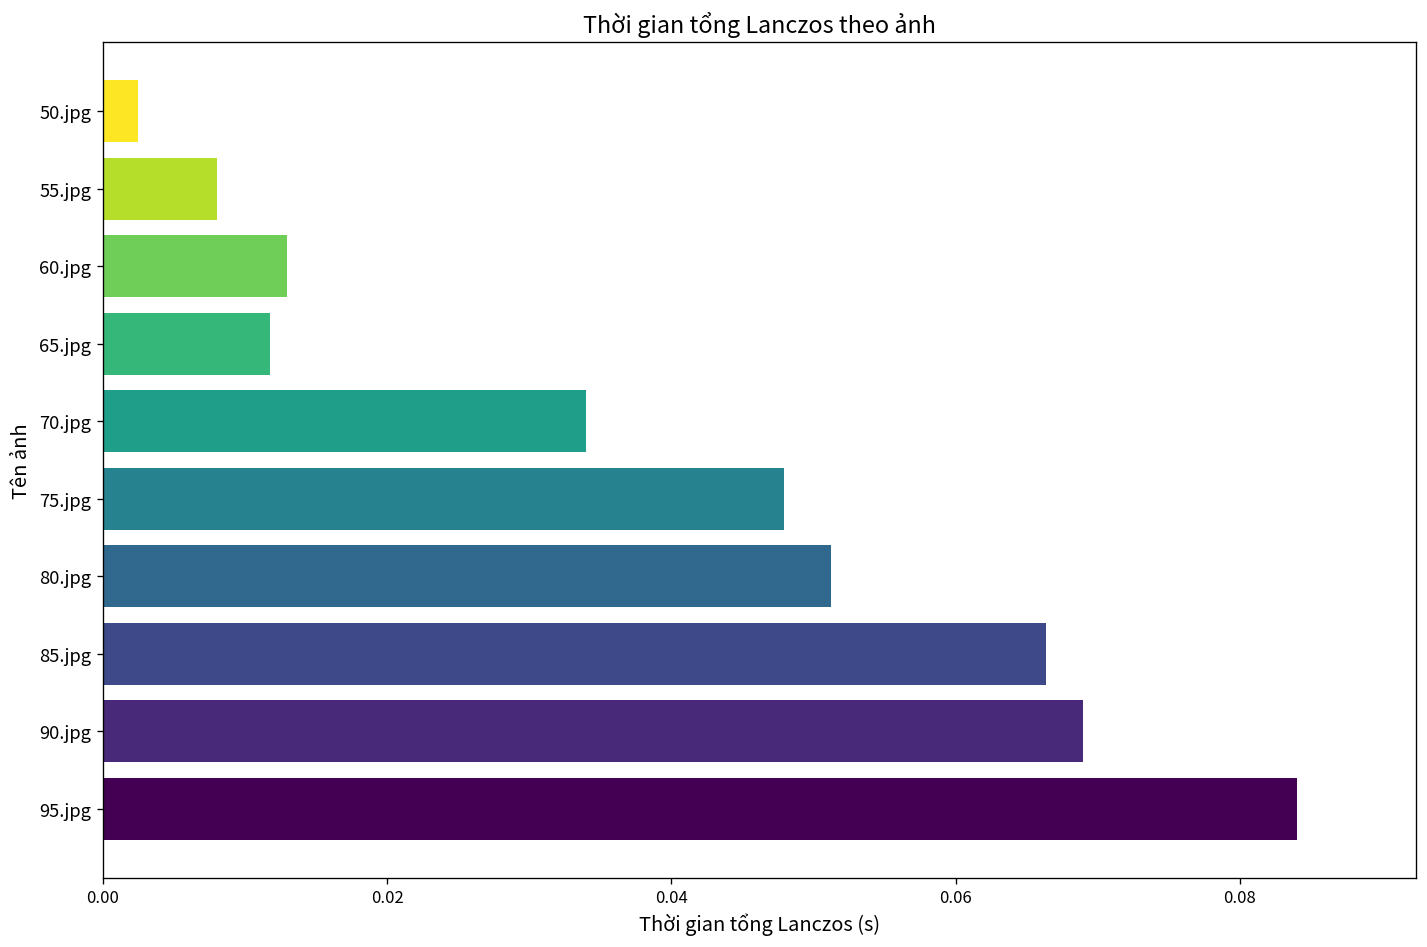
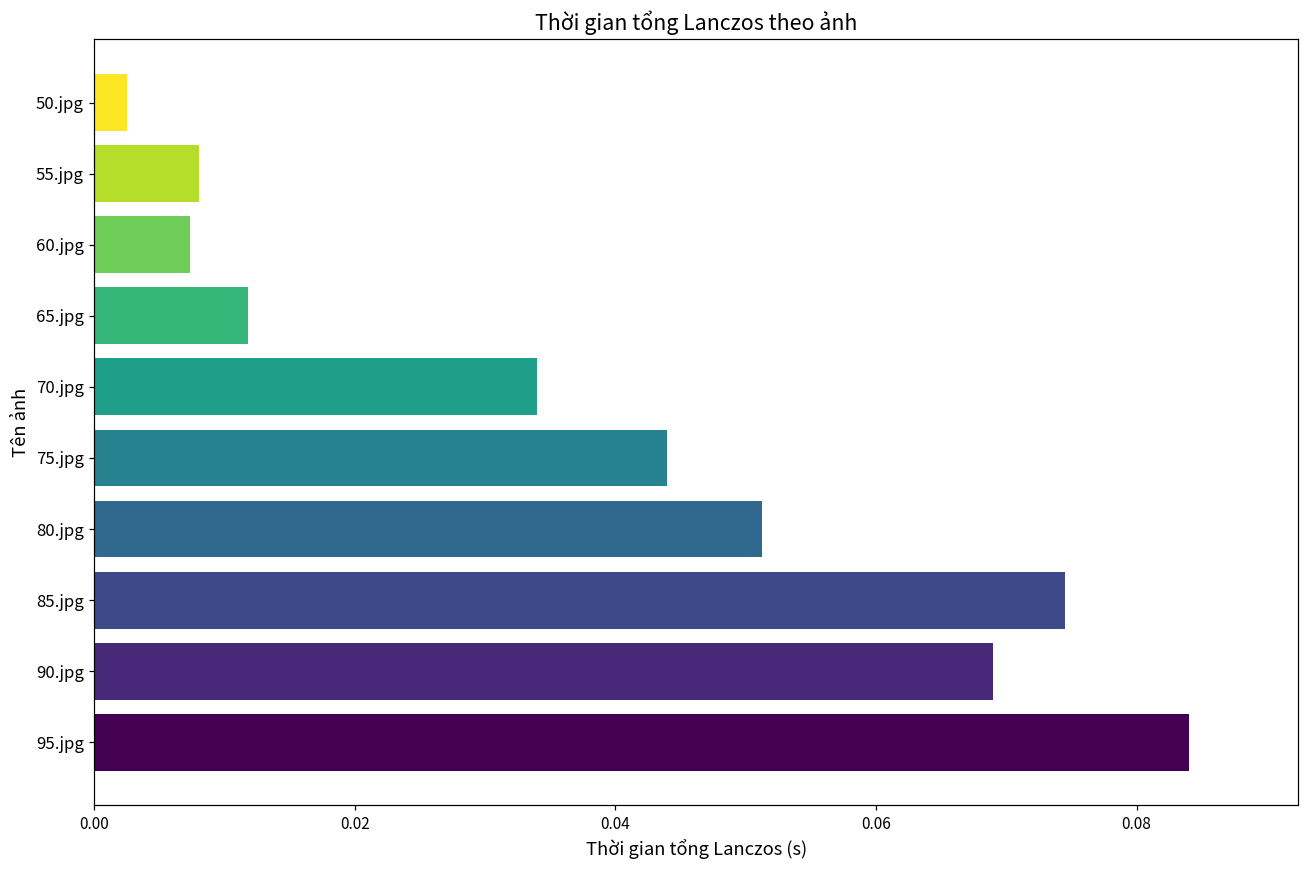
  {
    "50.jpg": 0.0025,
    "55.jpg": 0.0080,
-   "60.jpg": 0.0130,
+   "60.jpg": 0.0073,
    "65.jpg": 0.0118,
    "70.jpg": 0.0340,
-   "75.jpg": 0.0479,
+   "75.jpg": 0.0440,
    "80.jpg": 0.0513,
-   "85.jpg": 0.0664,
+   "85.jpg": 0.0745,
    "90.jpg": 0.0690,
    "95.jpg": 0.0840
  }
